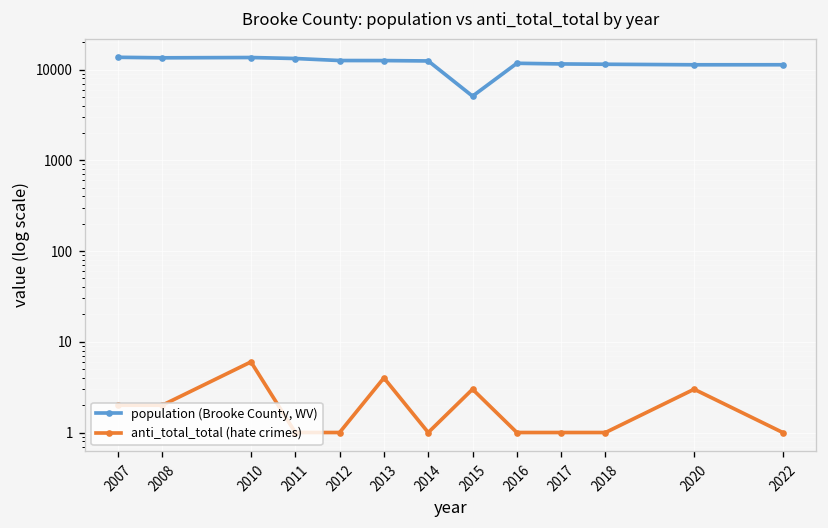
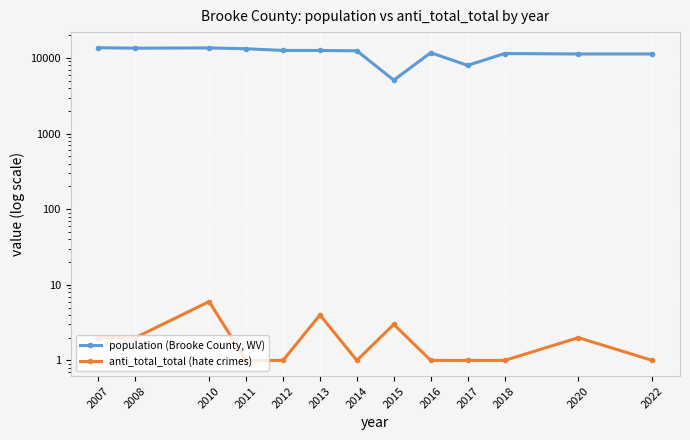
  {
    "population (Brooke County, WV)": {
      "2007": 14000,
      "2008": 13000,
      "2010": 14000,
      "2011": 13000,
      "2012": 13000,
      "2013": 13000,
      "2014": 12000,
      "2015": 5000,
      "2016": 12000,
-     "2017": 12000,
+     "2017": 8000,
      "2018": 11000,
      "2020": 11000,
      "2022": 11000
    },
    "anti_total_total (hate crimes)": {
      "2010": 6,
      "2012": 1,
      "2013": 4,
      "2014": 1,
      "2015": 3,
      "2016": 1,
      "2017": 1,
      "2018": 1,
-     "2020": 3,
+     "2020": 2,
      "2022": 1
    }
  }
